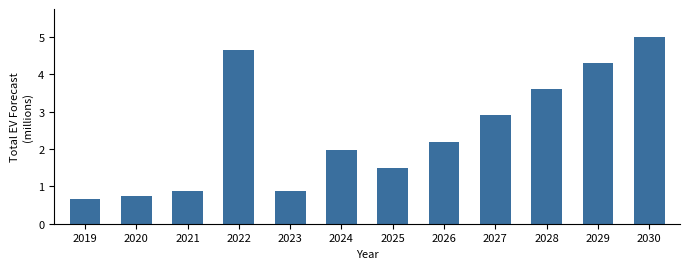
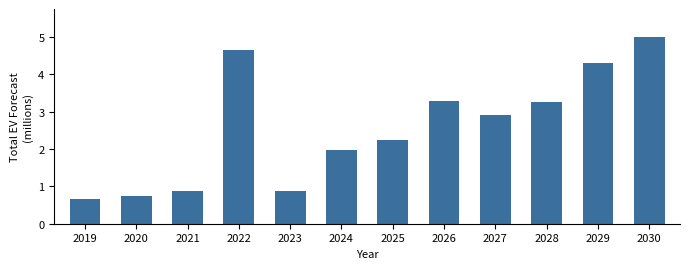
  {
    "2019": 0.6,
    "2020": 0.7,
    "2021": 0.9,
    "2022": 4.6,
    "2023": 0.9,
    "2024": 2.0,
-   "2025": 1.5,
-   "2026": 2.2,
+   "2025": 2.2,
+   "2026": 3.3,
    "2027": 2.9,
-   "2028": 3.6,
+   "2028": 3.3,
    "2029": 4.3,
    "2030": 5.0
  }
